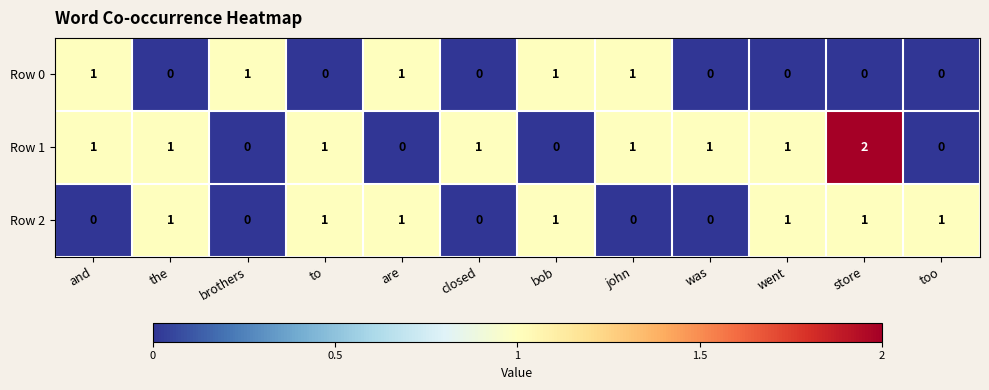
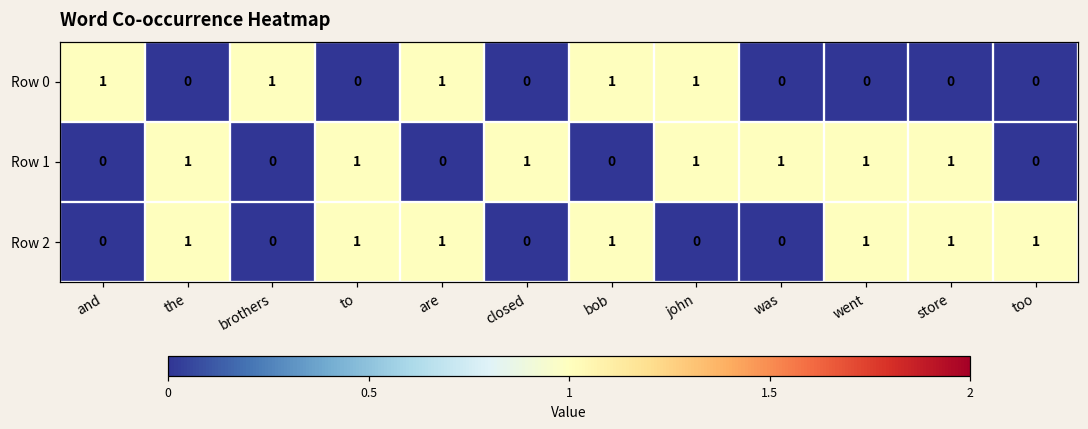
  {
    "Row 0": {
      "and": 1,
      "the": 0,
      "brothers": 1,
      "to": 0,
      "are": 1,
      "closed": 0,
      "bob": 1,
      "john": 1,
      "was": 0,
      "went": 0,
      "store": 0,
      "too": 0
    },
    "Row 1": {
-     "and": 1,
+     "and": 0,
      "the": 1,
      "brothers": 0,
      "to": 1,
      "are": 0,
      "closed": 1,
      "bob": 0,
      "john": 1,
      "was": 1,
      "went": 1,
-     "store": 2,
+     "store": 1,
      "too": 0
    },
    "Row 2": {
      "and": 0,
      "the": 1,
      "brothers": 0,
      "to": 1,
      "are": 1,
      "closed": 0,
      "bob": 1,
      "john": 0,
      "was": 0,
      "went": 1,
      "store": 1,
      "too": 1
    }
  }
